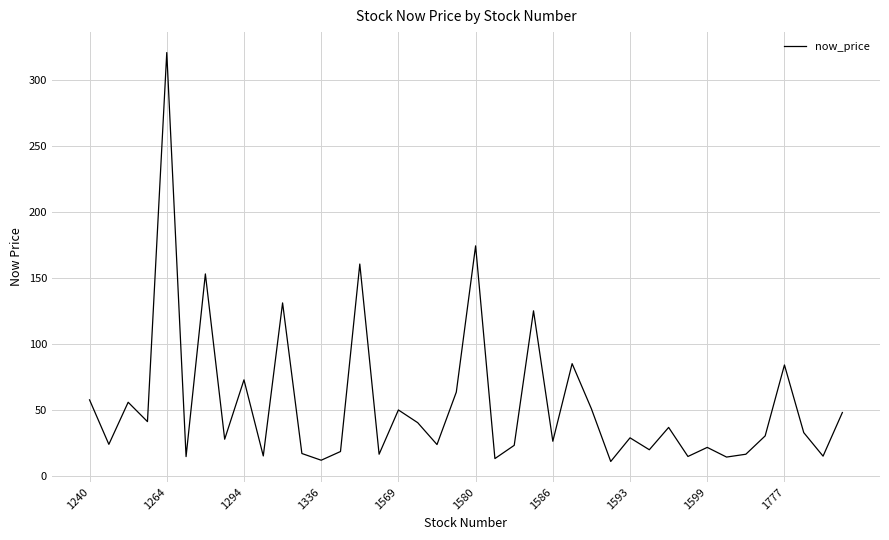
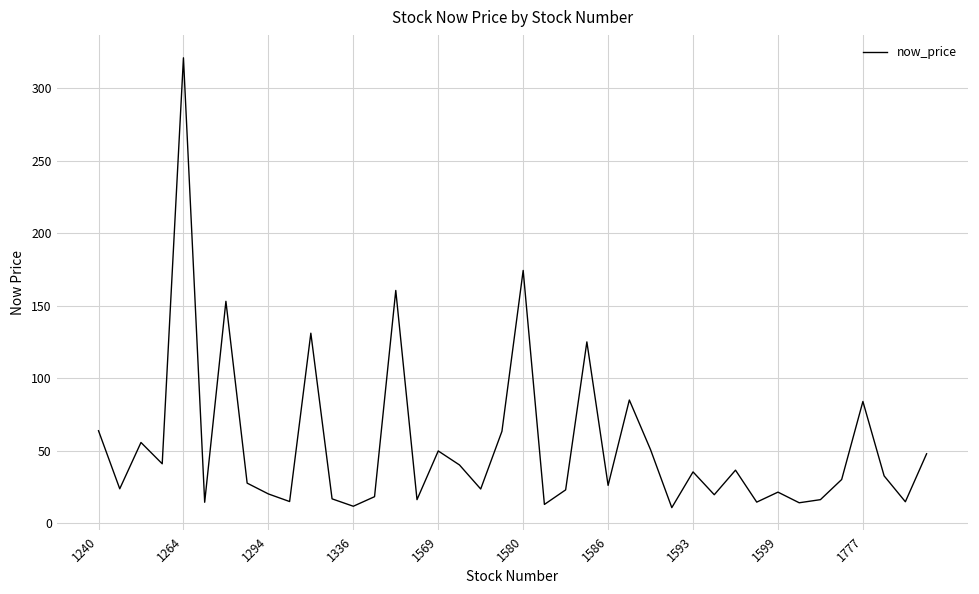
  {
-   "1240": 57,
+   "1240": 64,
    "1264": 321,
-   "1294": 73,
+   "1294": 20,
    "1336": 12,
    "1569": 50,
    "1580": 174,
    "1586": 26,
-   "1593": 29,
+   "1593": 35,
    "1599": 21,
    "1777": 84
  }
